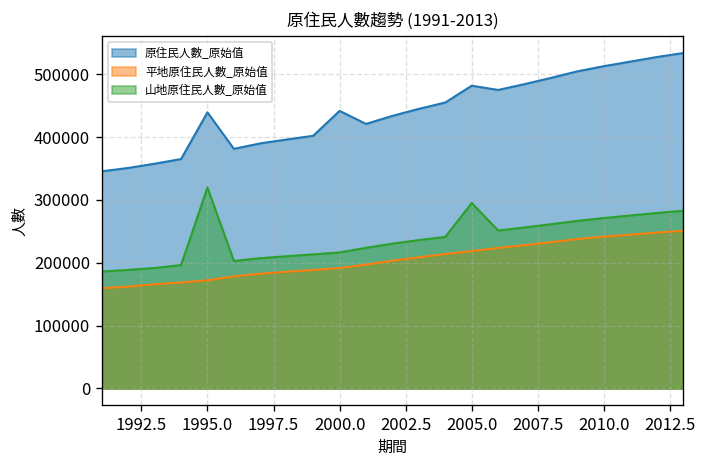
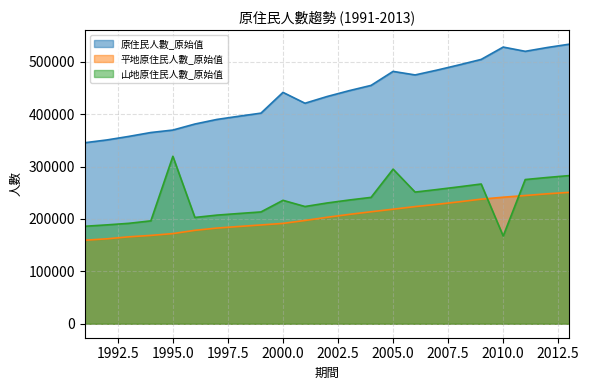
  {
    "原住民人數_原始值": {
-     "1995.0": 440000,
+     "1995.0": 370000,
      "2000.0": 440000,
      "2005.0": 480000,
-     "2010.0": 510000
+     "2010.0": 530000
    },
    "平地原住民人數_原始值": {
      "1995.0": 170000,
      "2000.0": 190000,
      "2005.0": 220000,
      "2010.0": 240000
    },
    "山地原住民人數_原始值": {
      "1995.0": 320000,
-     "2000.0": 220000,
+     "2000.0": 240000,
      "2005.0": 300000,
-     "2010.0": 270000
+     "2010.0": 170000
    }
  }
